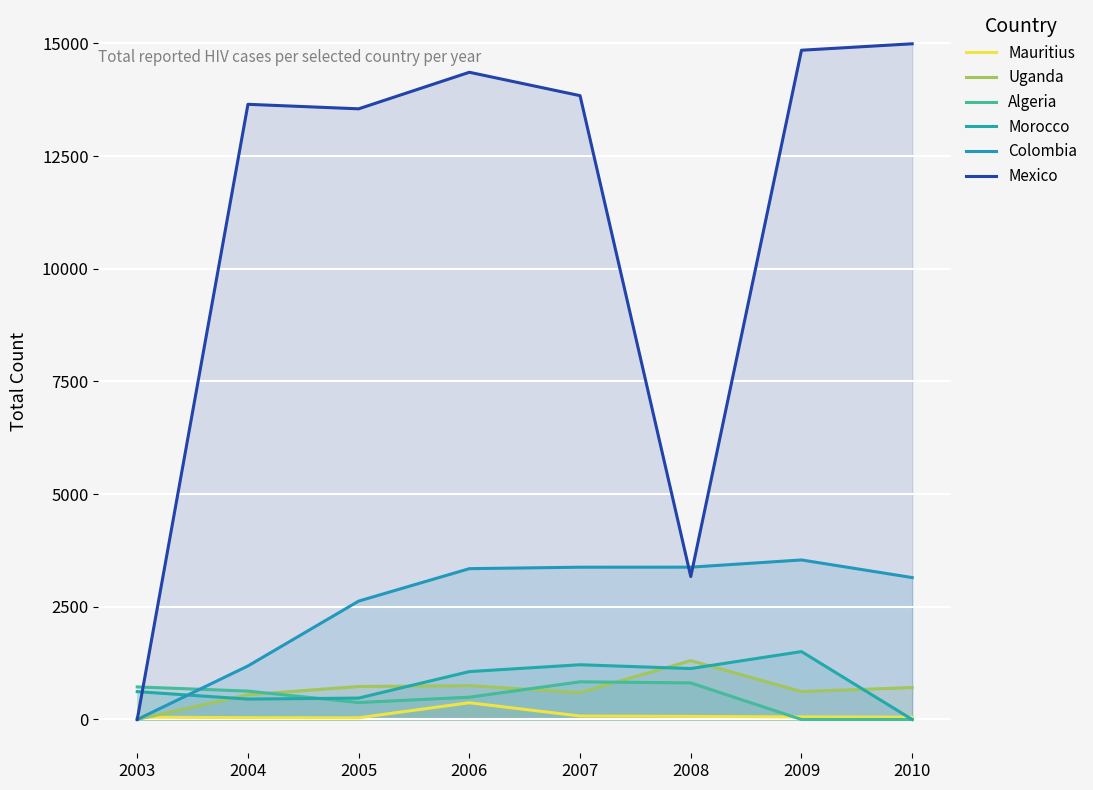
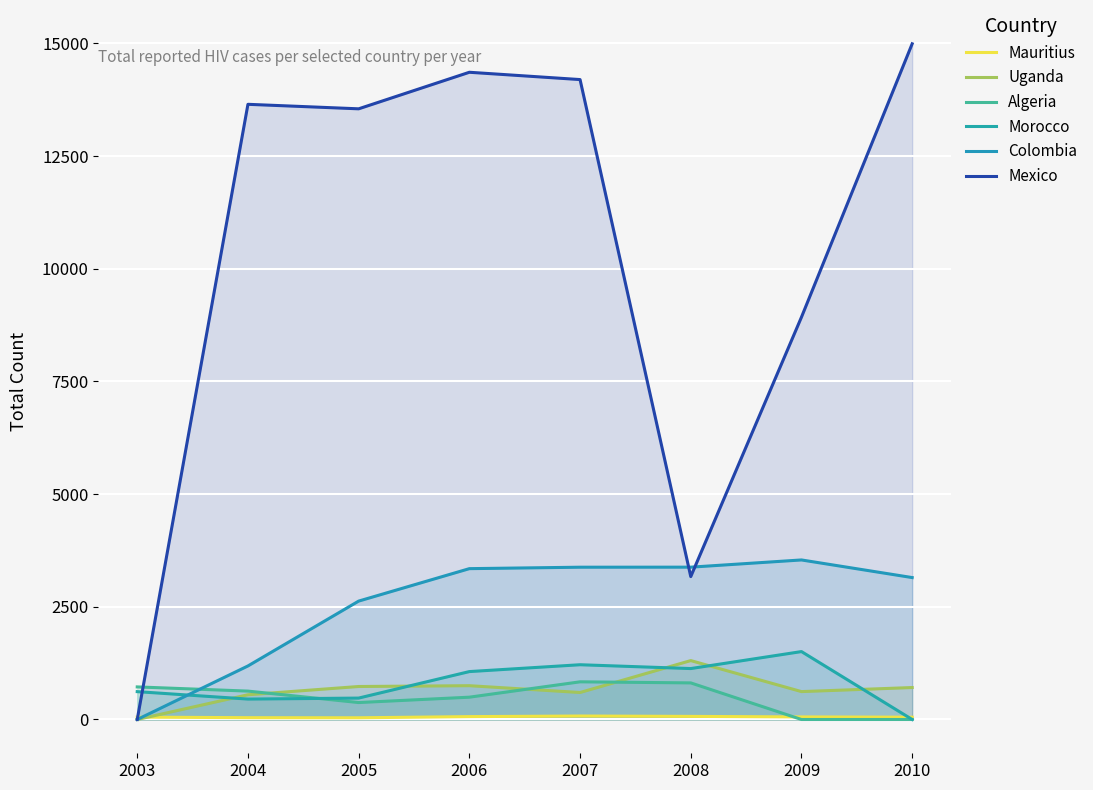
  {
    "Mauritius": {
      "2004": 0,
      "2005": 0,
-     "2006": 400,
+     "2006": 100,
      "2007": 100,
      "2008": 100,
      "2009": 100
    },
    "Uganda": {
      "2004": 500,
      "2005": 700,
      "2006": 800,
      "2007": 600,
      "2008": 1300,
      "2009": 600,
      "2010": 700
    },
    "Mexico": {
      "2004": 13700,
      "2005": 13600,
      "2006": 14400,
-     "2007": 13800,
+     "2007": 14200,
      "2008": 3200,
-     "2009": 14900,
+     "2009": 8900,
      "2010": 15000
    }
  }
